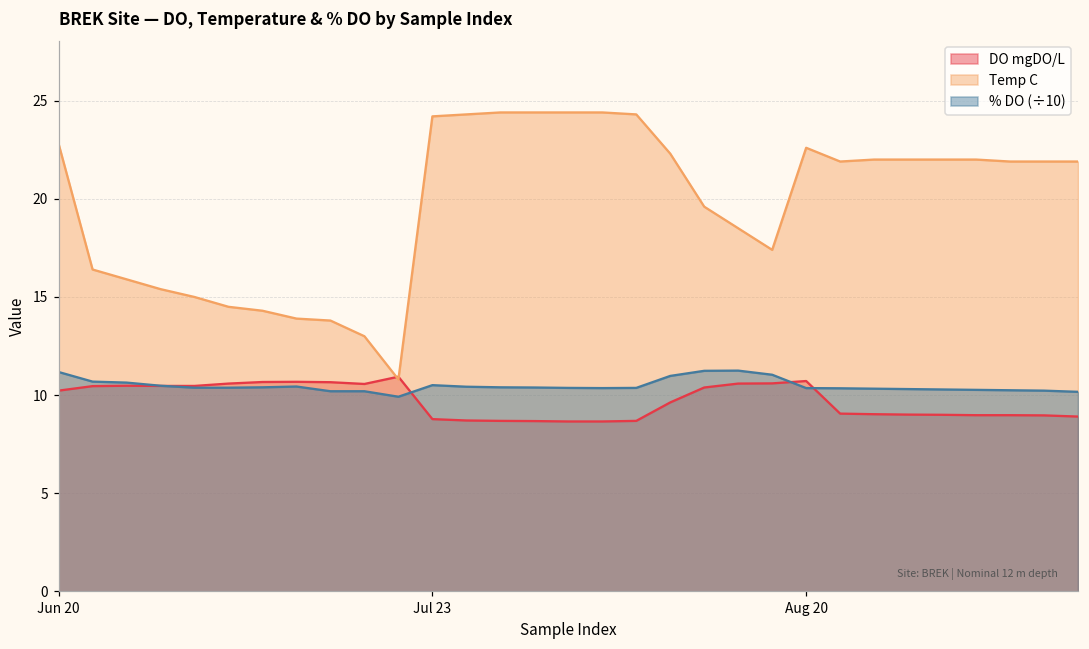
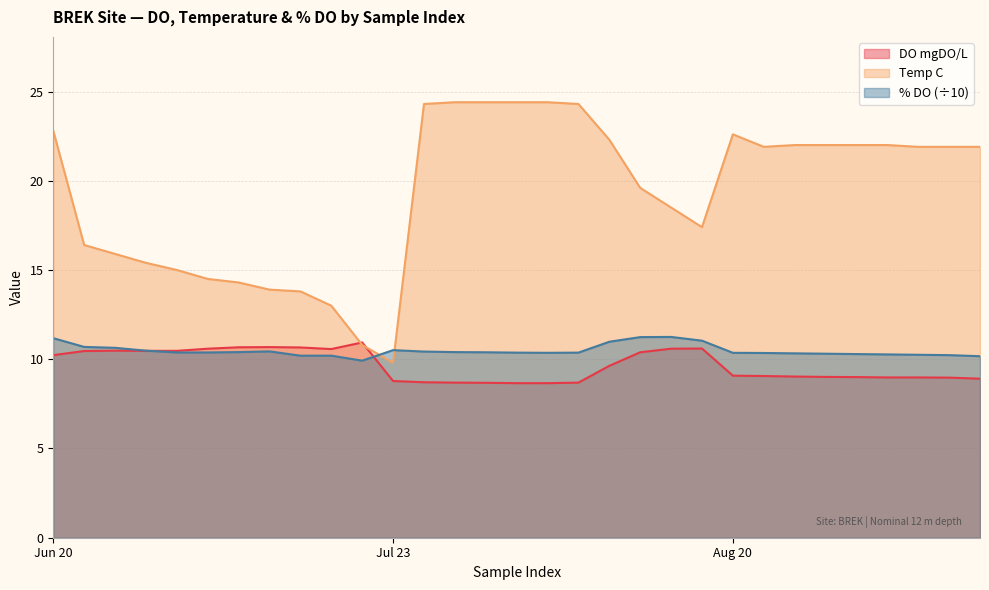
  {
    "DO mgDO/L": {
      "Jun 20": 10.2,
      "Jul 23": 8.8,
-     "Aug 20": 10.7
+     "Aug 20": 9.1
    },
    "Temp C": {
      "Jun 20": 22.8,
-     "Jul 23": 24.2,
+     "Jul 23": 9.8,
      "Aug 20": 22.6
    },
    "% DO (÷10)": {
      "Jun 20": 11.2,
      "Jul 23": 10.5,
      "Aug 20": 10.4
    }
  }
